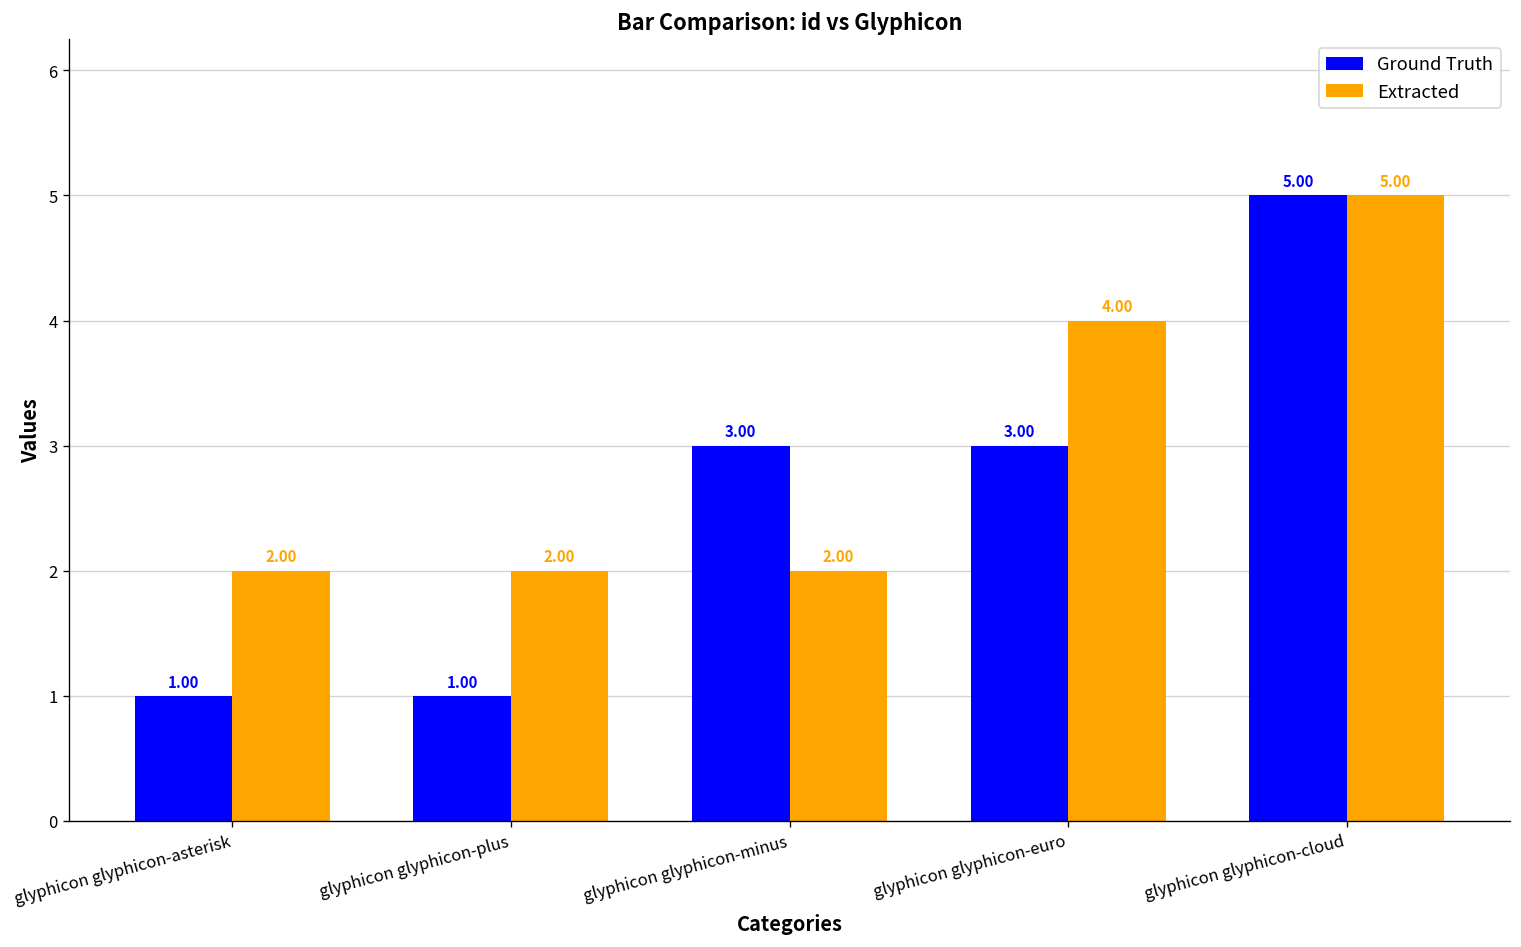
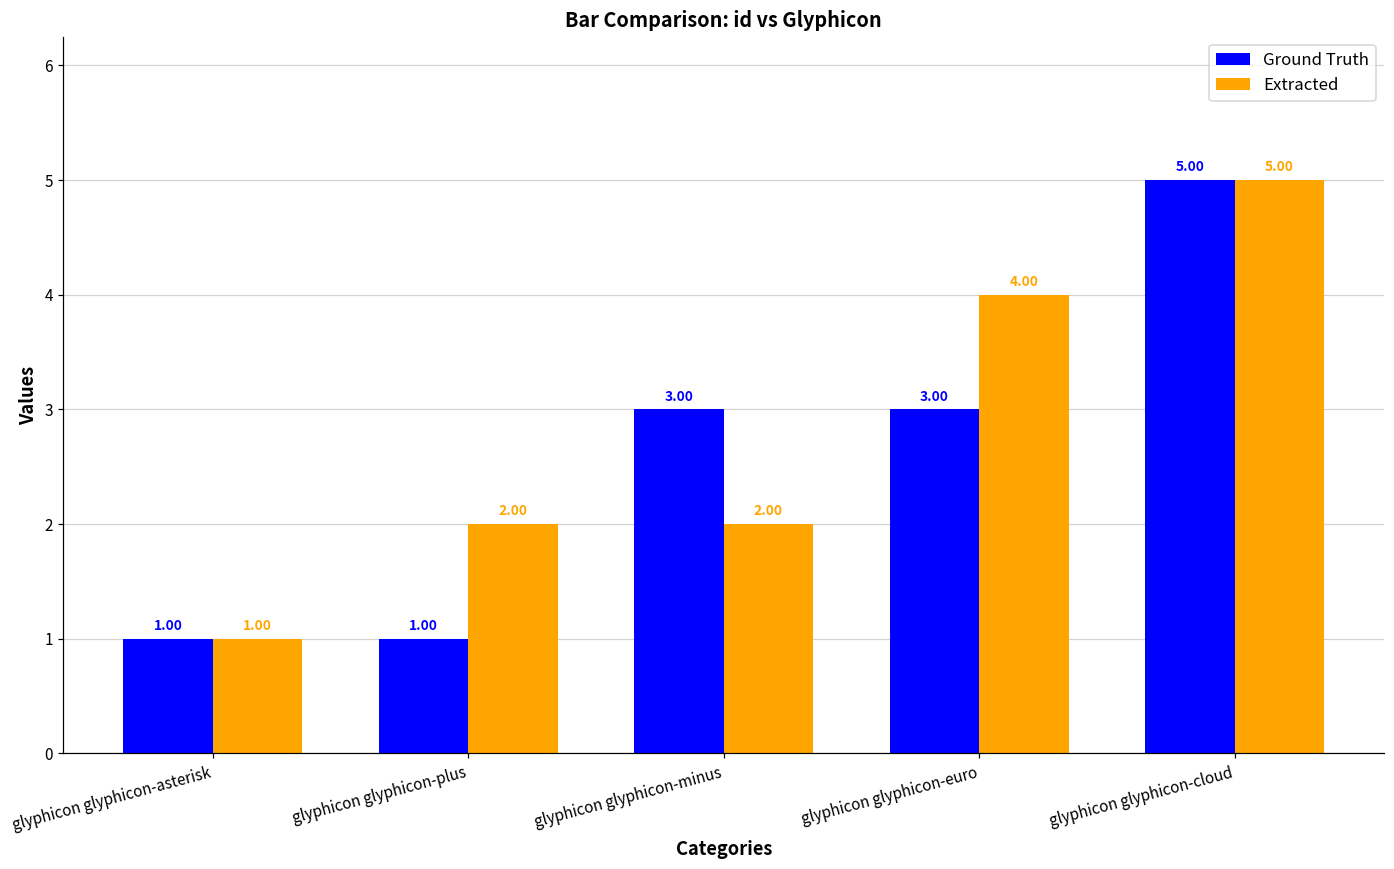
  {
    "Ground Truth": {
      "glyphicon glyphicon-asterisk": 1.00,
      "glyphicon glyphicon-plus": 1.00,
      "glyphicon glyphicon-minus": 3.00,
      "glyphicon glyphicon-euro": 3.00,
      "glyphicon glyphicon-cloud": 5.00
    },
    "Extracted": {
-     "glyphicon glyphicon-asterisk": 2.00,
+     "glyphicon glyphicon-asterisk": 1.00,
      "glyphicon glyphicon-plus": 2.00,
      "glyphicon glyphicon-minus": 2.00,
      "glyphicon glyphicon-euro": 4.00,
      "glyphicon glyphicon-cloud": 5.00
    }
  }
